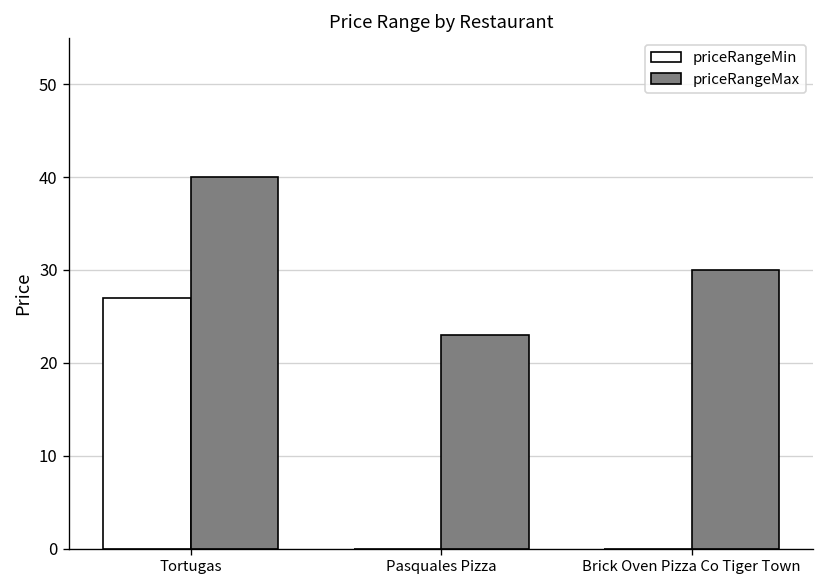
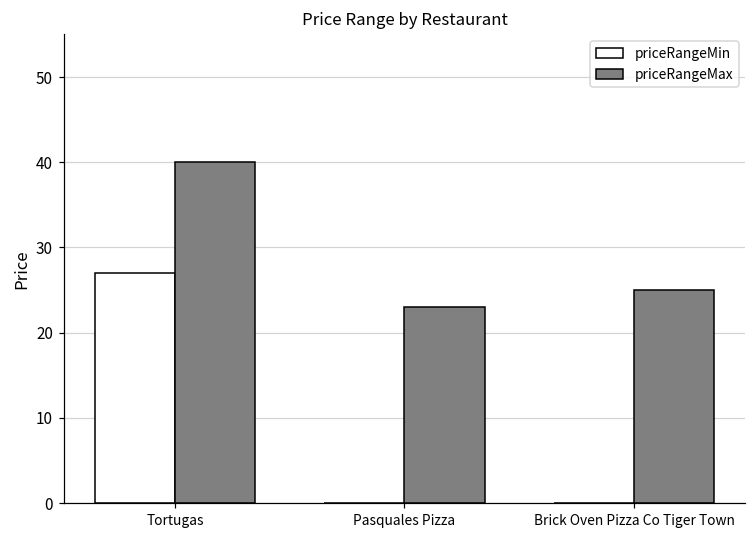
  {
    "priceRangeMin": {
      "Tortugas": 27,
      "Pasquales Pizza": 0,
      "Brick Oven Pizza Co Tiger Town": 0
    },
    "priceRangeMax": {
      "Tortugas": 40,
      "Pasquales Pizza": 23,
-     "Brick Oven Pizza Co Tiger Town": 30
+     "Brick Oven Pizza Co Tiger Town": 25
    }
  }
